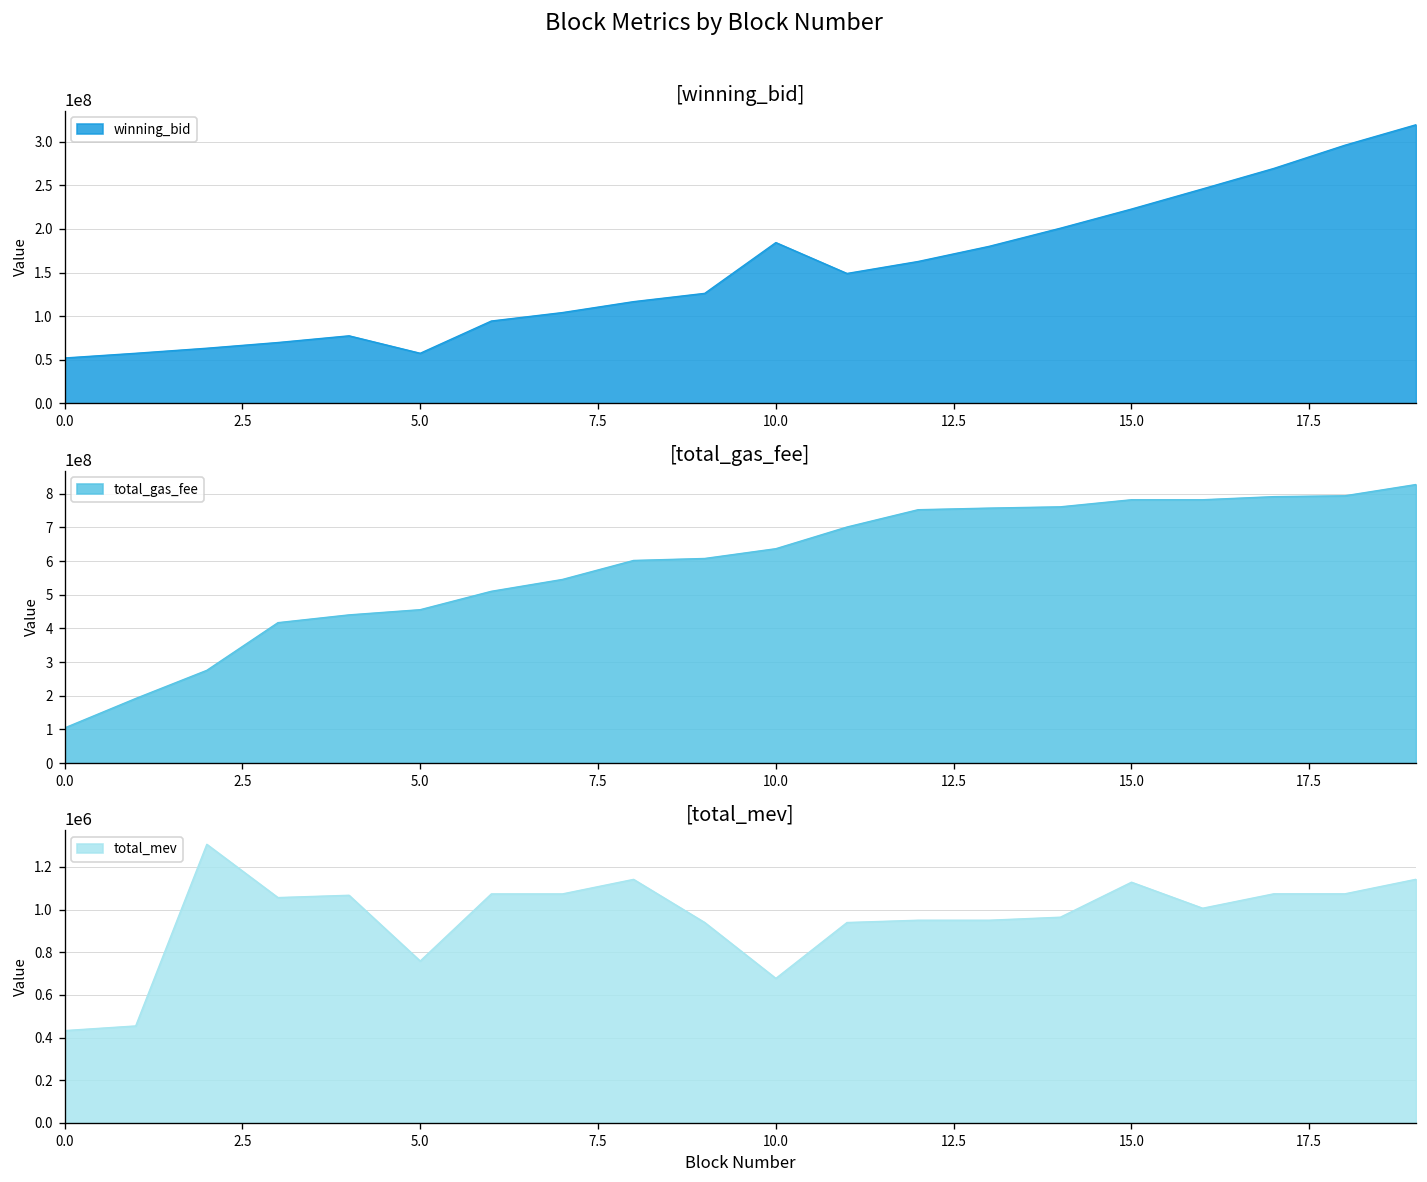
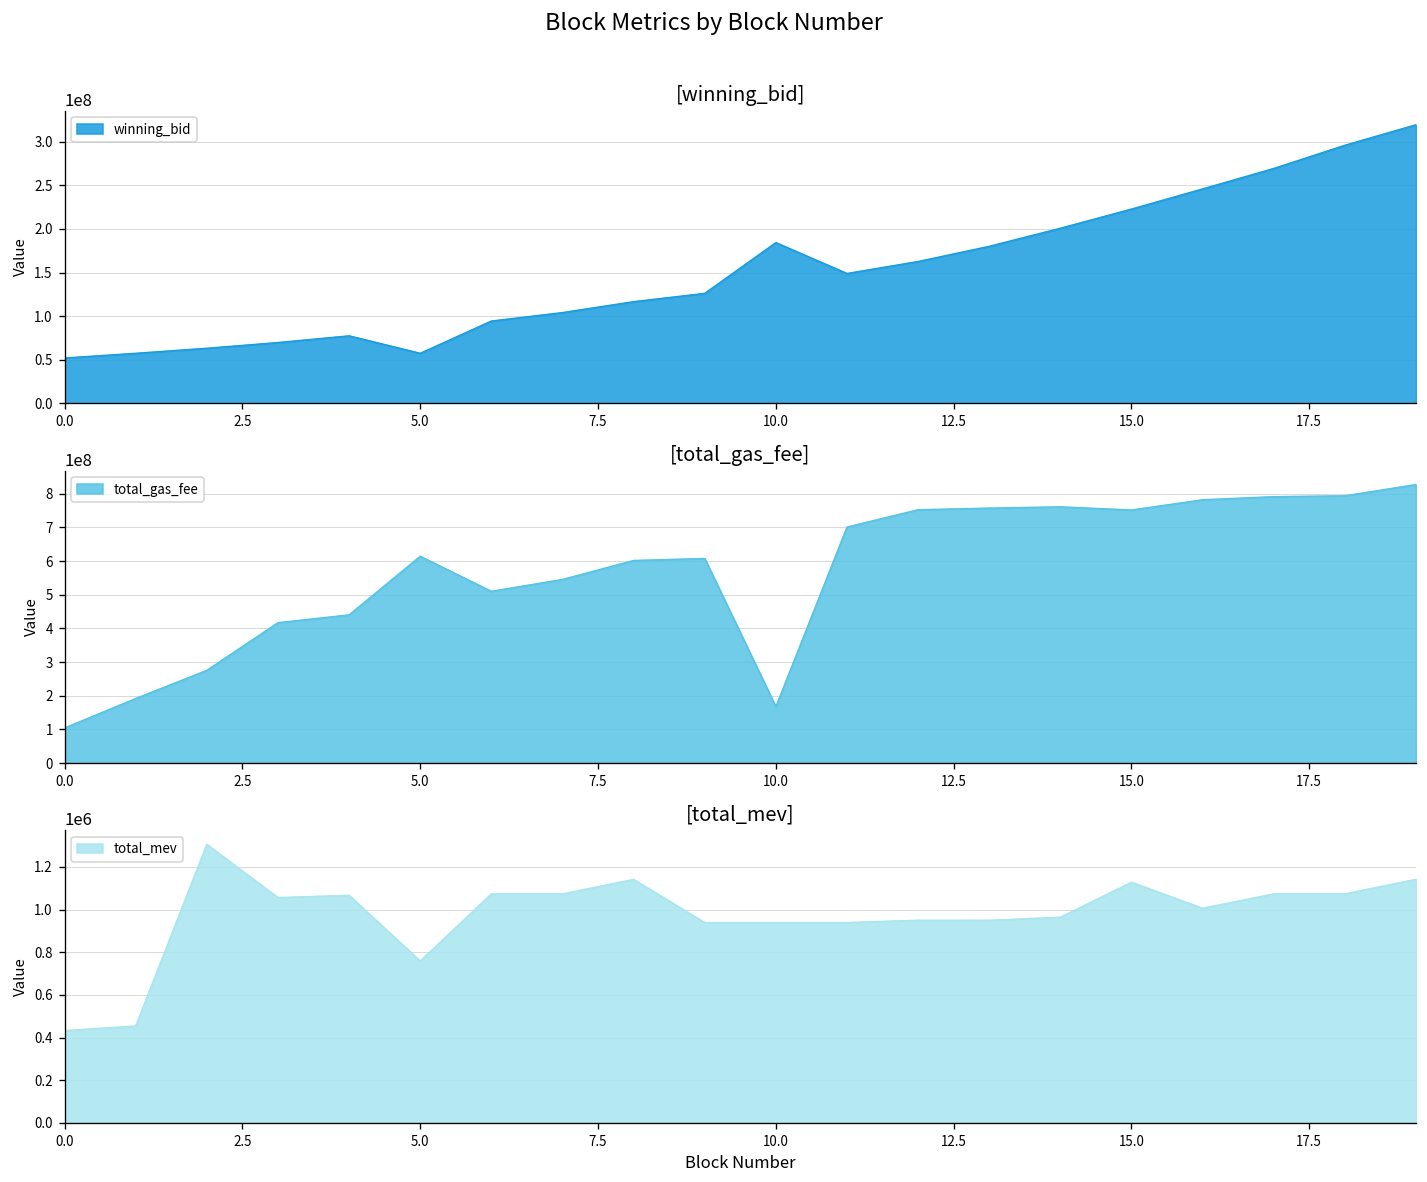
  {
    "[winning_bid]": {
      "0.0": 50000000,
      "5.0": 60000000,
      "10.0": 180000000,
      "15.0": 220000000
    },
    "[total_gas_fee]": {
      "0.0": 100000000,
-     "5.0": 460000000,
-     "10.0": 640000000,
-     "15.0": 780000000
+     "5.0": 610000000,
+     "10.0": 170000000,
+     "15.0": 750000000
    },
    "[total_mev]": {
      "0.0": 430000,
      "5.0": 760000,
-     "10.0": 680000,
+     "10.0": 940000,
      "15.0": 1130000
    }
  }
